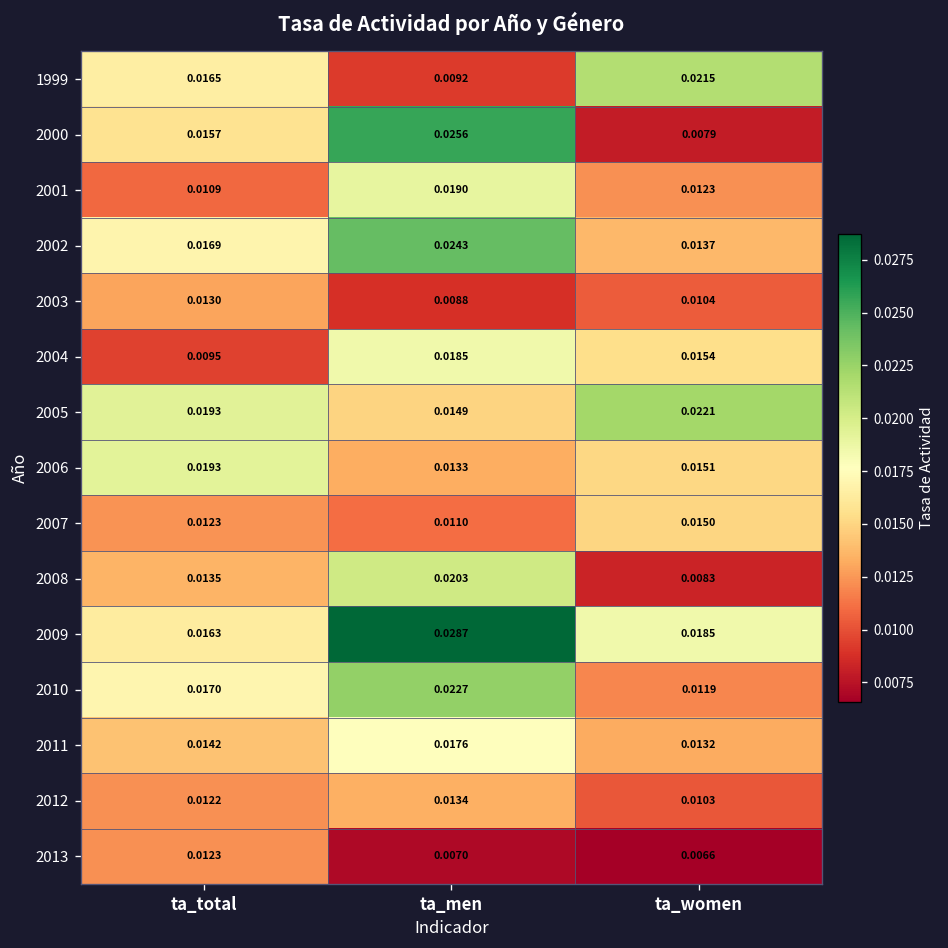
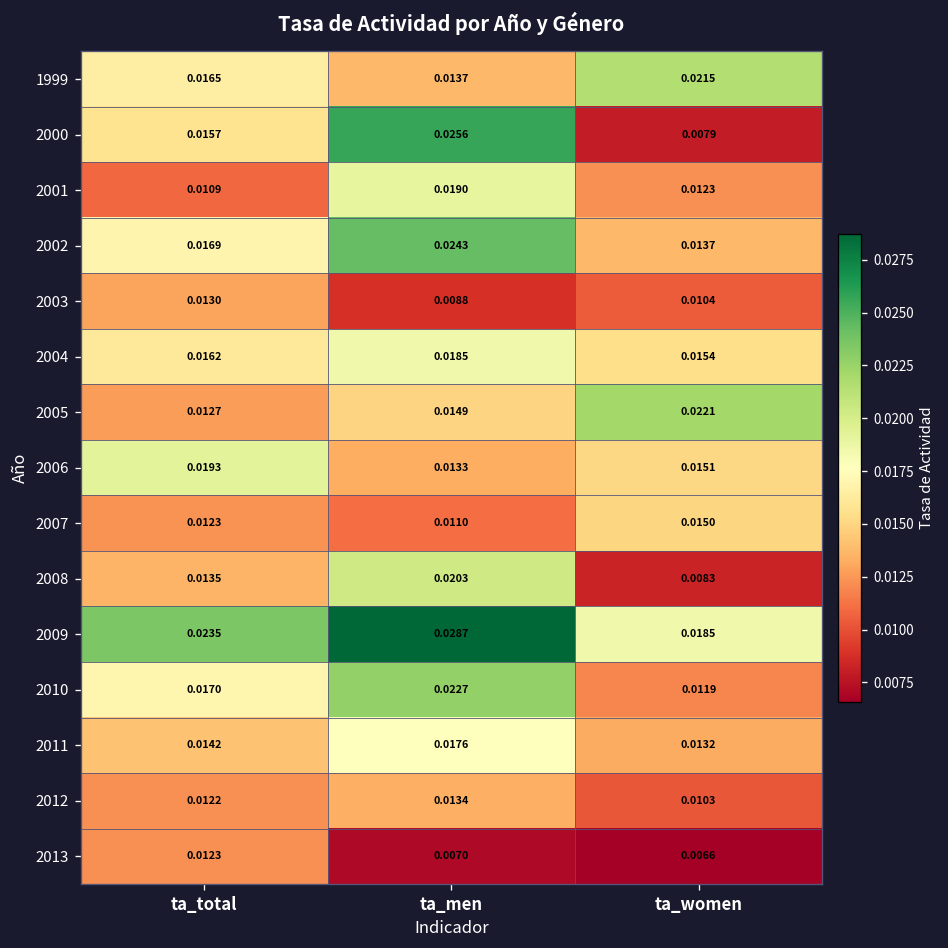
  {
    "1999": {
      "ta_total": 0.0165,
-     "ta_men": 0.0092,
+     "ta_men": 0.0137,
      "ta_women": 0.0215
    },
    "2000": {
      "ta_total": 0.0157,
      "ta_men": 0.0256,
      "ta_women": 0.0079
    },
    "2001": {
      "ta_total": 0.0109,
      "ta_men": 0.0190,
      "ta_women": 0.0123
    },
    "2002": {
      "ta_total": 0.0169,
      "ta_men": 0.0243,
      "ta_women": 0.0137
    },
    "2003": {
      "ta_total": 0.0130,
      "ta_men": 0.0088,
      "ta_women": 0.0104
    },
    "2004": {
-     "ta_total": 0.0095,
+     "ta_total": 0.0162,
      "ta_men": 0.0185,
      "ta_women": 0.0154
    },
    "2005": {
-     "ta_total": 0.0193,
+     "ta_total": 0.0127,
      "ta_men": 0.0149,
      "ta_women": 0.0221
    },
    "2006": {
      "ta_total": 0.0193,
      "ta_men": 0.0133,
      "ta_women": 0.0151
    },
    "2007": {
      "ta_total": 0.0123,
      "ta_men": 0.0110,
      "ta_women": 0.0150
    },
    "2008": {
      "ta_total": 0.0135,
      "ta_men": 0.0203,
      "ta_women": 0.0083
    },
    "2009": {
-     "ta_total": 0.0163,
+     "ta_total": 0.0235,
      "ta_men": 0.0287,
      "ta_women": 0.0185
    },
    "2010": {
      "ta_total": 0.0170,
      "ta_men": 0.0227,
      "ta_women": 0.0119
    },
    "2011": {
      "ta_total": 0.0142,
      "ta_men": 0.0176,
      "ta_women": 0.0132
    },
    "2012": {
      "ta_total": 0.0122,
      "ta_men": 0.0134,
      "ta_women": 0.0103
    },
    "2013": {
      "ta_total": 0.0123,
      "ta_men": 0.0070,
      "ta_women": 0.0066
    }
  }
